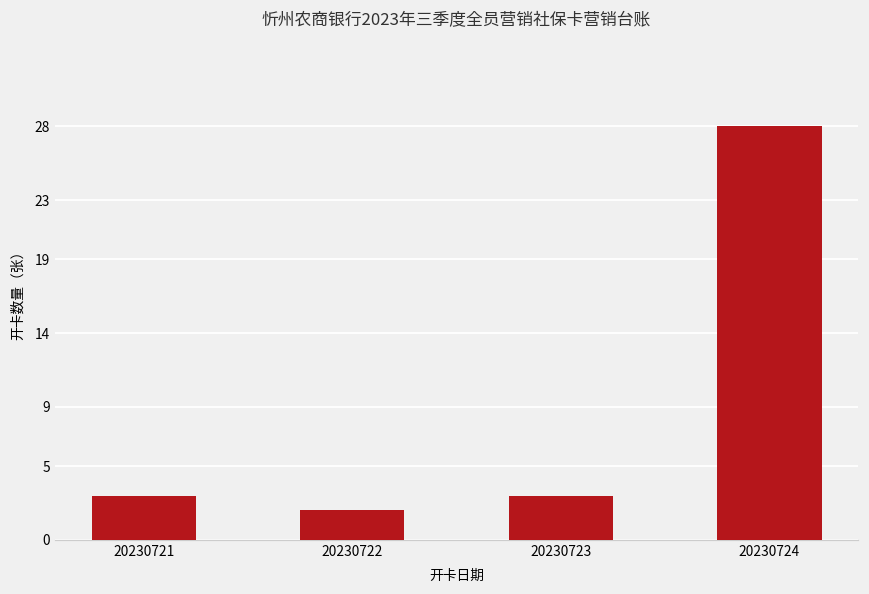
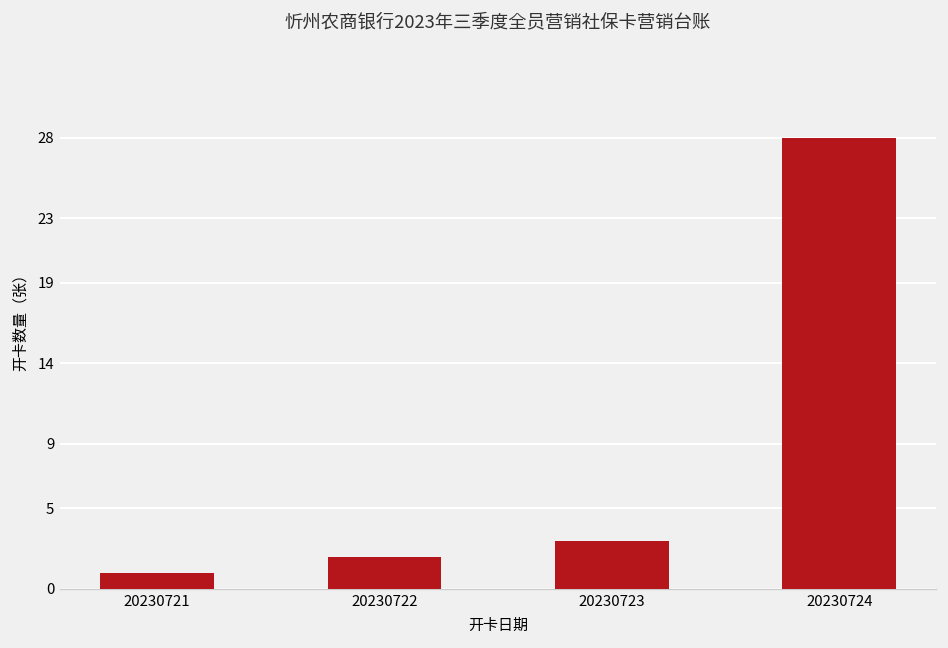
  {
-   "20230721": 3,
+   "20230721": 1,
    "20230722": 2,
    "20230723": 3,
    "20230724": 28
  }
